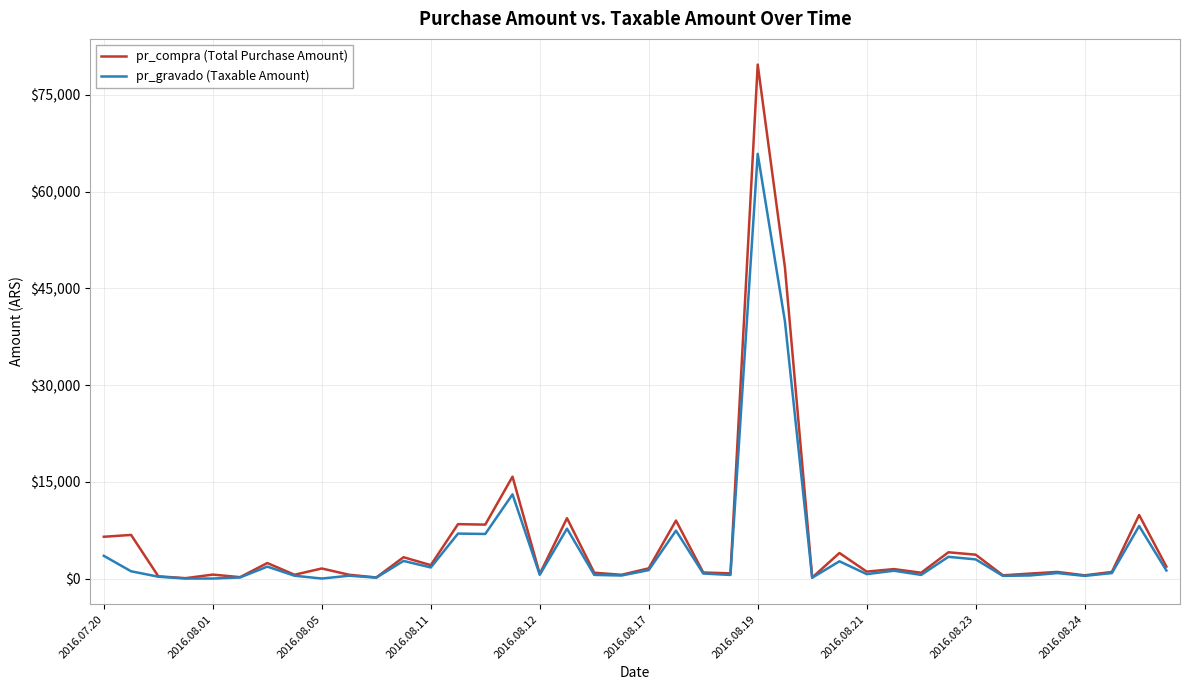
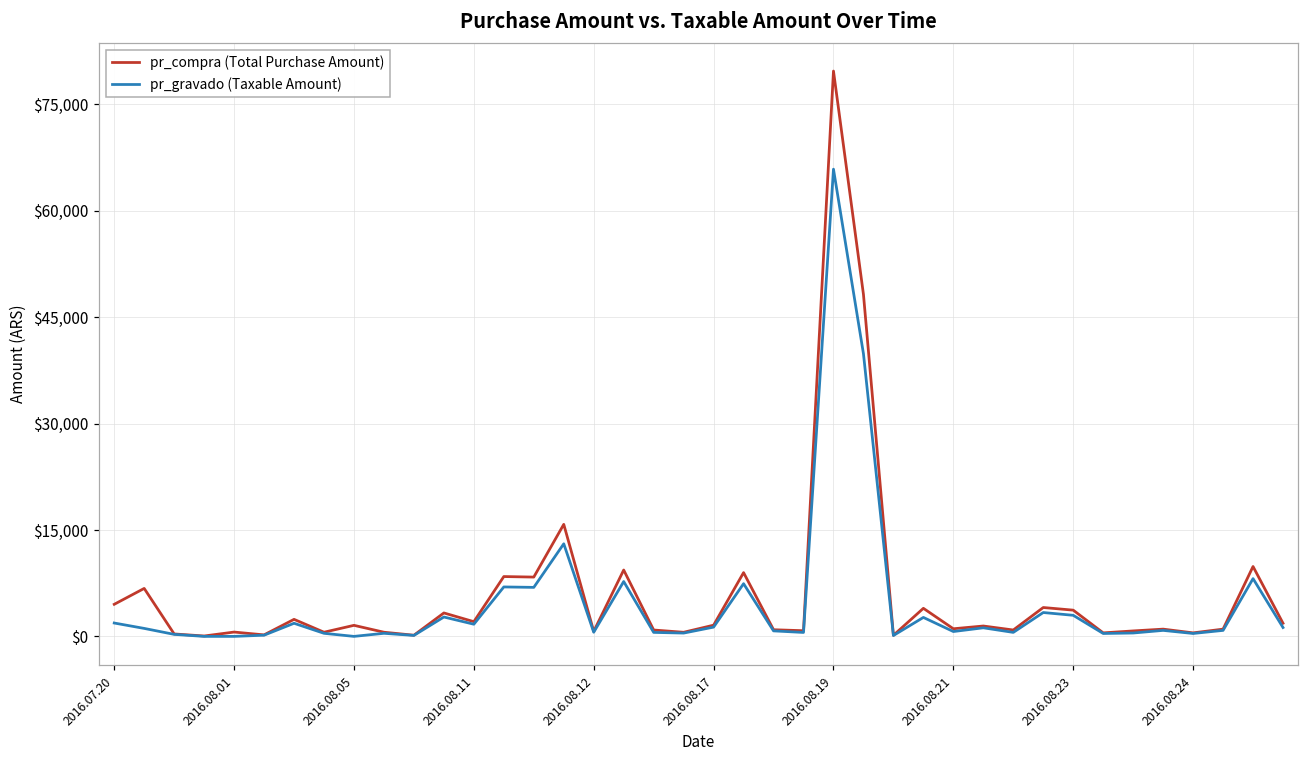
  {
    "pr_compra (Total Purchase Amount)": {
-     "2016.07.20": "$6,000"
+     "2016.07.20": "$5,000"
    },
    "pr_gravado (Taxable Amount)": {
-     "2016.07.20": "$4,000"
+     "2016.07.20": "$2,000"
    }
  }
